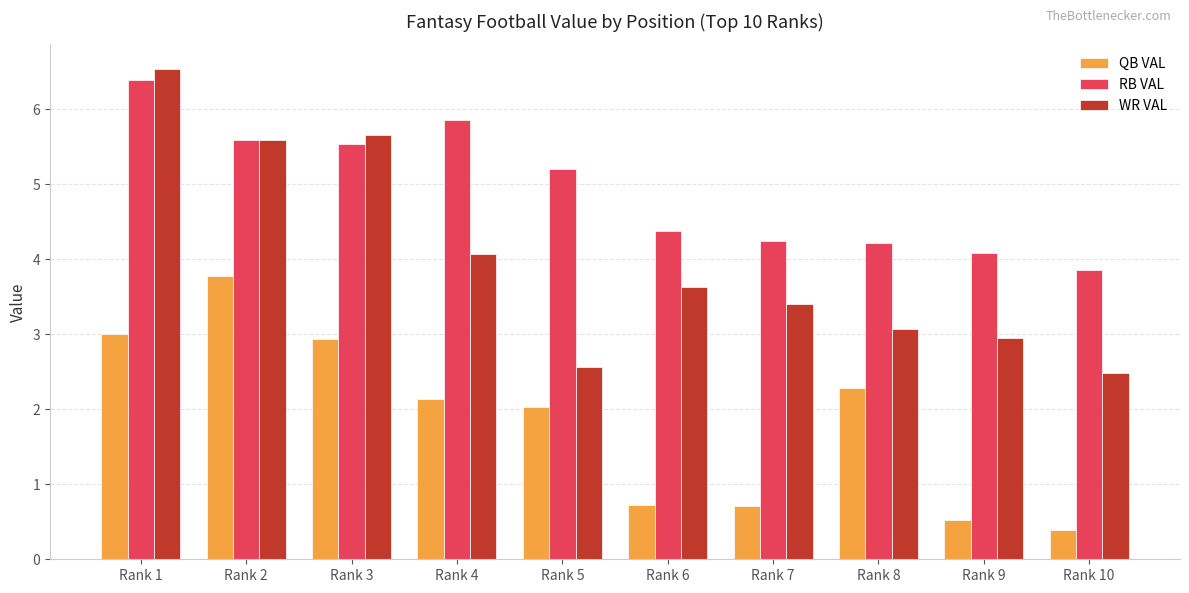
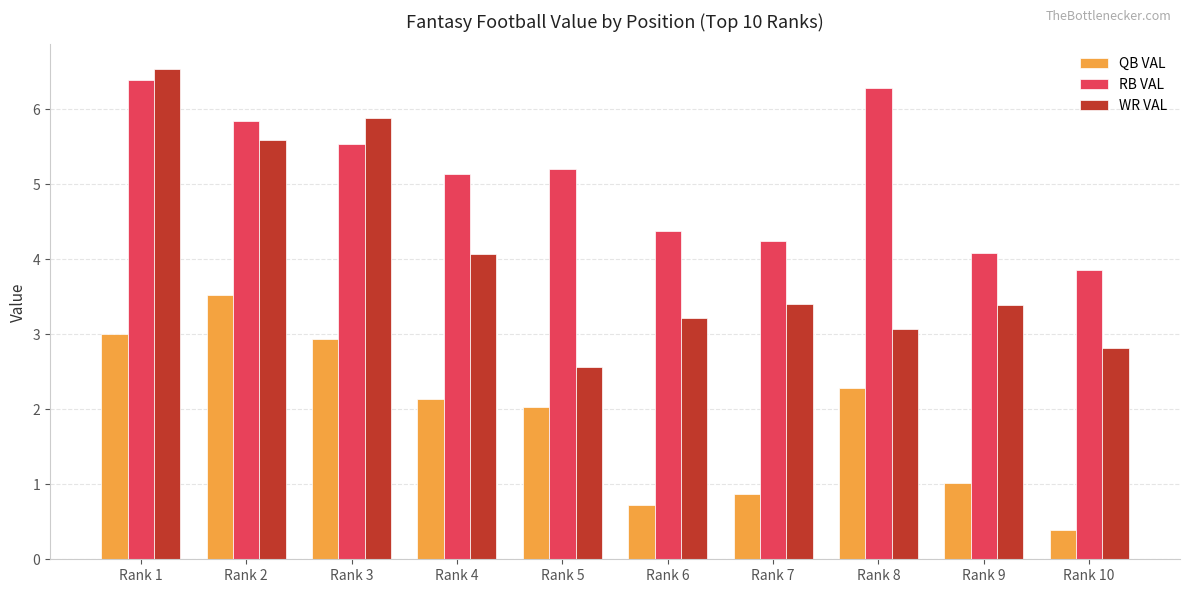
  {
    "QB VAL": {
      "Rank 1": 3.0,
-     "Rank 2": 3.8,
+     "Rank 2": 3.5,
      "Rank 3": 2.9,
      "Rank 4": 2.1,
      "Rank 5": 2.0,
      "Rank 6": 0.7,
-     "Rank 7": 0.7,
+     "Rank 7": 0.9,
      "Rank 8": 2.3,
-     "Rank 9": 0.5,
+     "Rank 9": 1.0,
      "Rank 10": 0.4
    },
    "RB VAL": {
      "Rank 1": 6.4,
-     "Rank 2": 5.6,
+     "Rank 2": 5.8,
      "Rank 3": 5.5,
-     "Rank 4": 5.9,
+     "Rank 4": 5.1,
      "Rank 5": 5.2,
      "Rank 6": 4.4,
      "Rank 7": 4.2,
-     "Rank 8": 4.2,
+     "Rank 8": 6.3,
      "Rank 9": 4.1,
      "Rank 10": 3.9
    },
    "WR VAL": {
      "Rank 1": 6.5,
      "Rank 2": 5.6,
-     "Rank 3": 5.7,
+     "Rank 3": 5.9,
      "Rank 4": 4.1,
      "Rank 5": 2.6,
-     "Rank 6": 3.6,
+     "Rank 6": 3.2,
      "Rank 7": 3.4,
      "Rank 8": 3.1,
-     "Rank 9": 3.0,
-     "Rank 10": 2.5
+     "Rank 9": 3.4,
+     "Rank 10": 2.8
    }
  }
